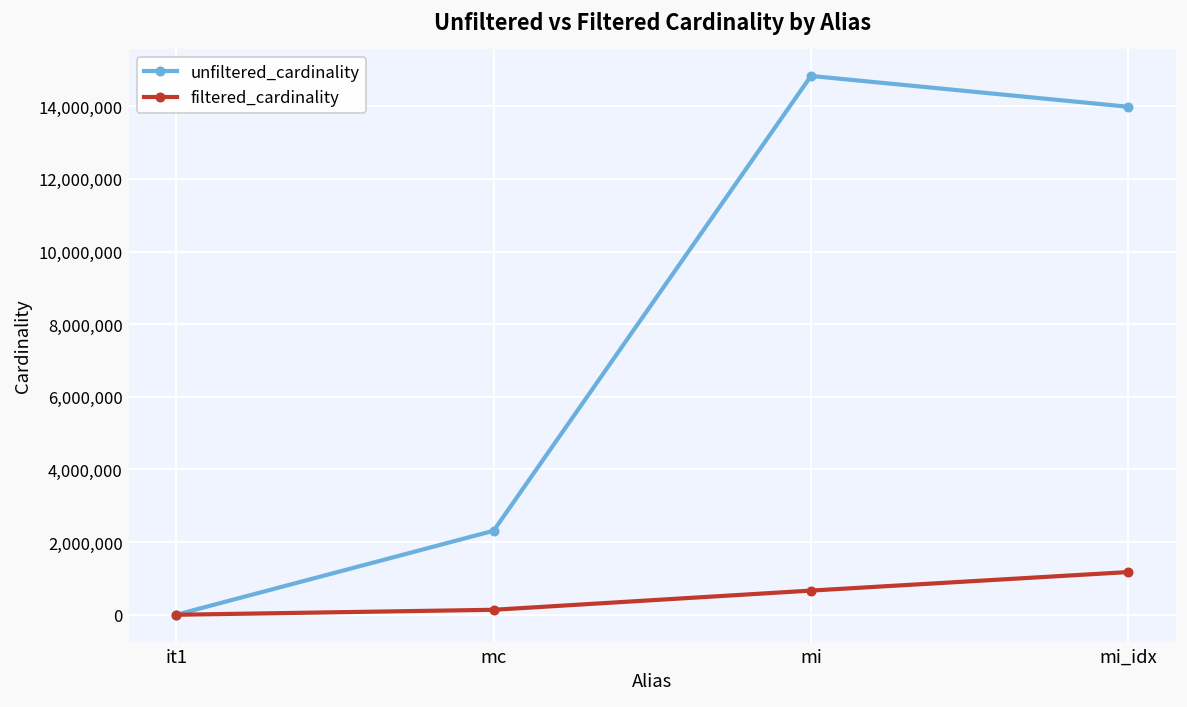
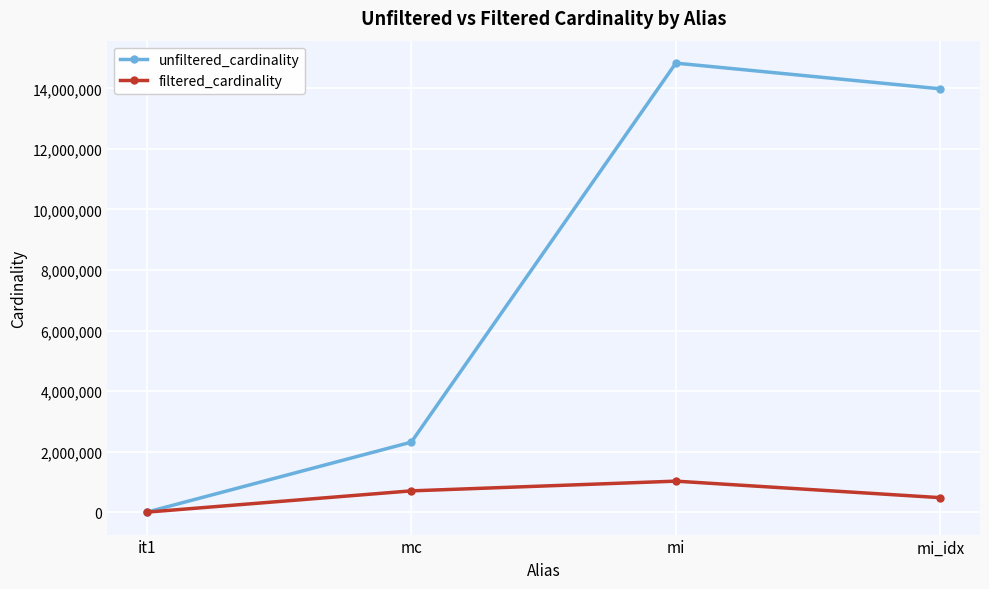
  {
    "unfiltered_cardinality": {
      "mc": "2,300,000",
      "mi": "14,800,000",
      "mi_idx": "14,000,000"
    },
    "filtered_cardinality": {
-     "mc": "100,000",
-     "mi": "700,000",
-     "mi_idx": "1,200,000"
+     "mc": "700,000",
+     "mi": "1,000,000",
+     "mi_idx": "500,000"
    }
  }
